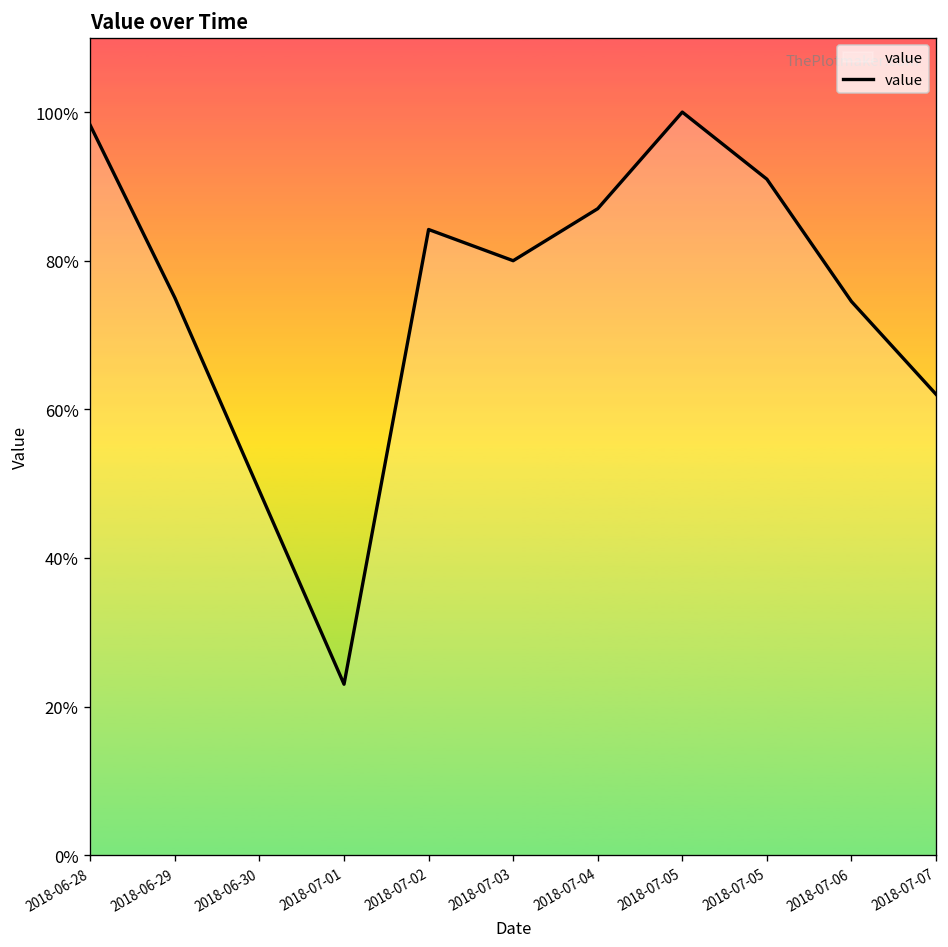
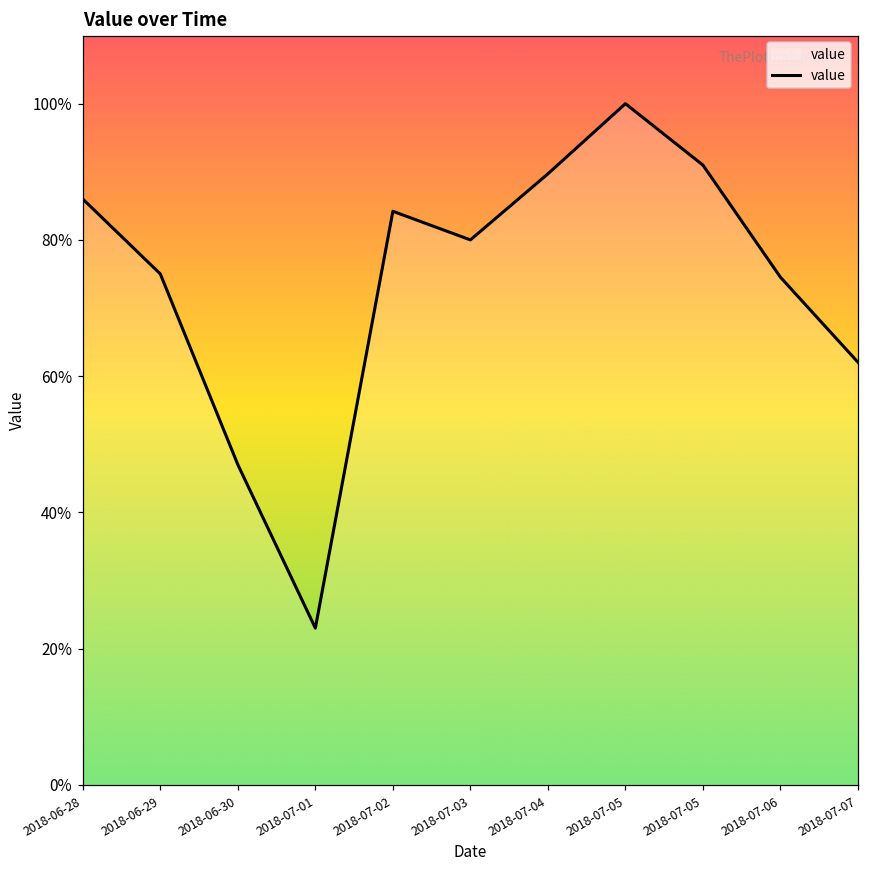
  {
-   "2018-06-28": "98%",
+   "2018-06-28": "86%",
    "2018-06-29": "75%",
-   "2018-06-30": "49%",
+   "2018-06-30": "47%",
    "2018-07-01": "23%",
    "2018-07-02": "84%",
    "2018-07-03": "80%",
-   "2018-07-04": "87%",
+   "2018-07-04": "90%",
    "2018-07-06": "75%",
    "2018-07-07": "62%"
  }
